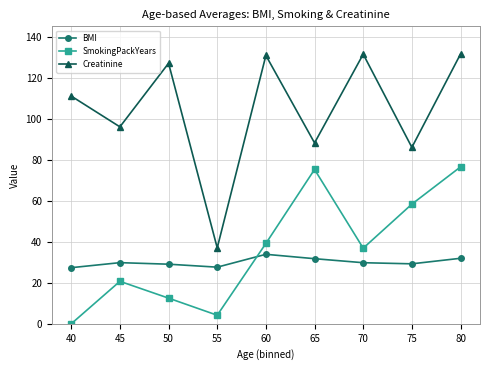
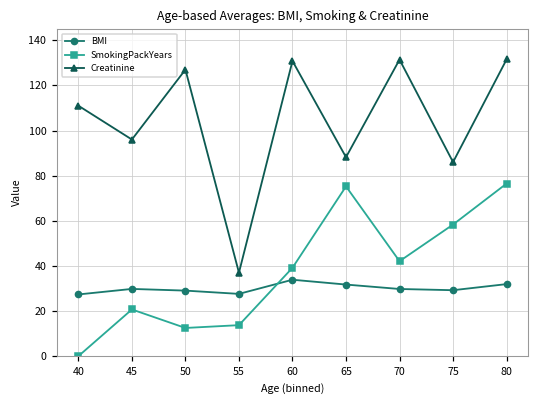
  {
    "SmokingPackYears": {
      "40": 0,
      "45": 21,
      "50": 13,
-     "55": 4,
+     "55": 14,
      "60": 39,
      "65": 75,
-     "70": 37,
+     "70": 42,
      "75": 58,
      "80": 76
    }
  }
